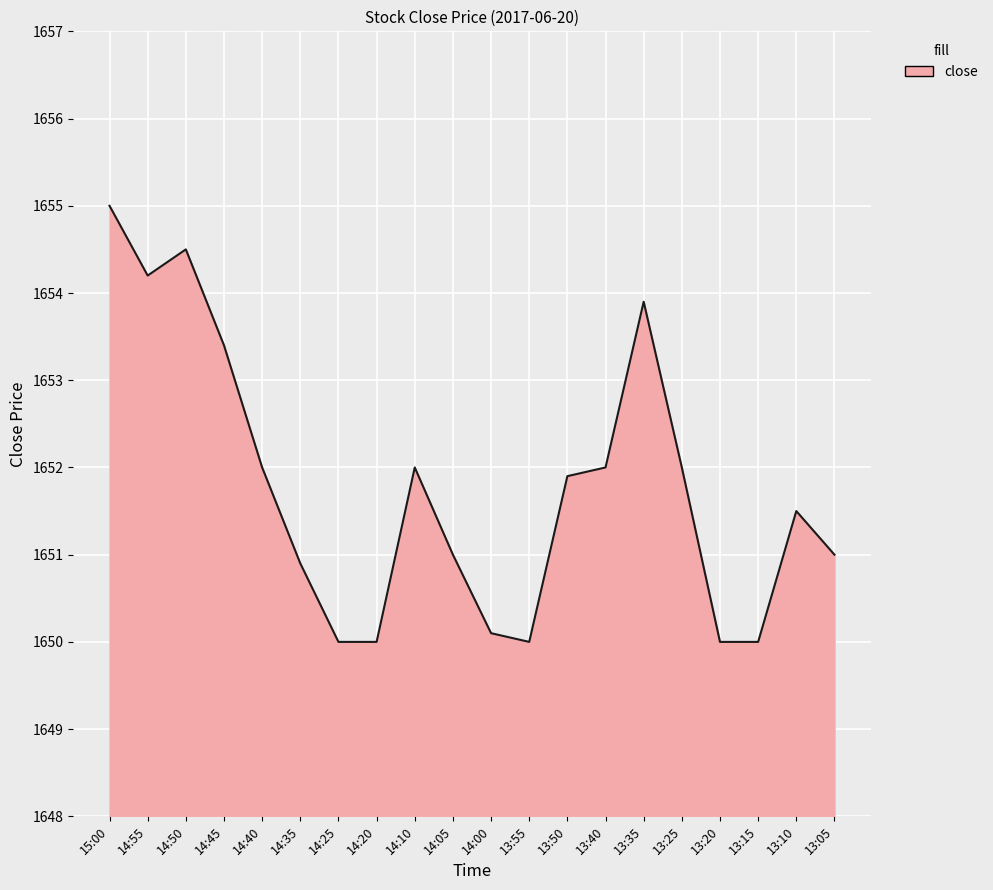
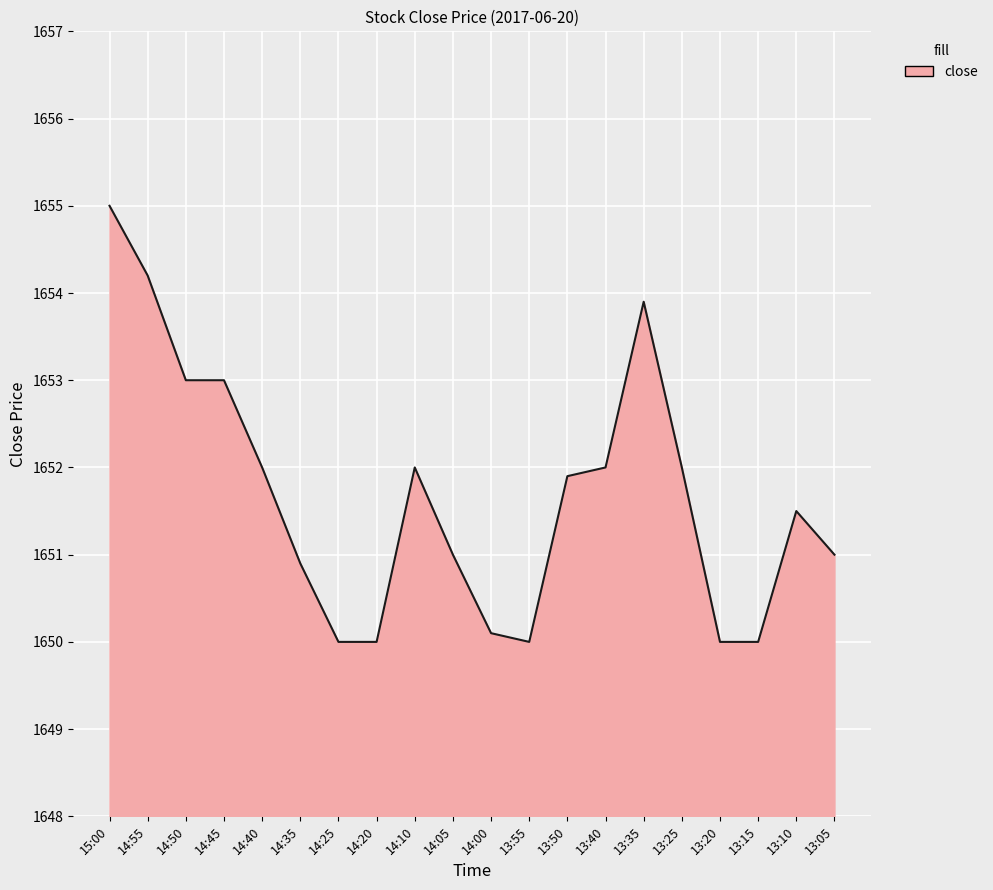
  {
    "15:00": 1655.0,
    "14:55": 1654.2,
-   "14:50": 1654.5,
-   "14:45": 1653.4,
+   "14:50": 1653.0,
+   "14:45": 1653.0,
    "14:40": 1652.0,
    "14:35": 1650.9,
    "14:25": 1650.0,
    "14:20": 1650.0,
    "14:10": 1652.0,
    "14:05": 1651.0,
    "14:00": 1650.1,
    "13:55": 1650.0,
    "13:50": 1651.9,
    "13:40": 1652.0,
    "13:35": 1653.9,
    "13:25": 1652.0,
    "13:20": 1650.0,
    "13:15": 1650.0,
    "13:10": 1651.5,
    "13:05": 1651.0
  }
